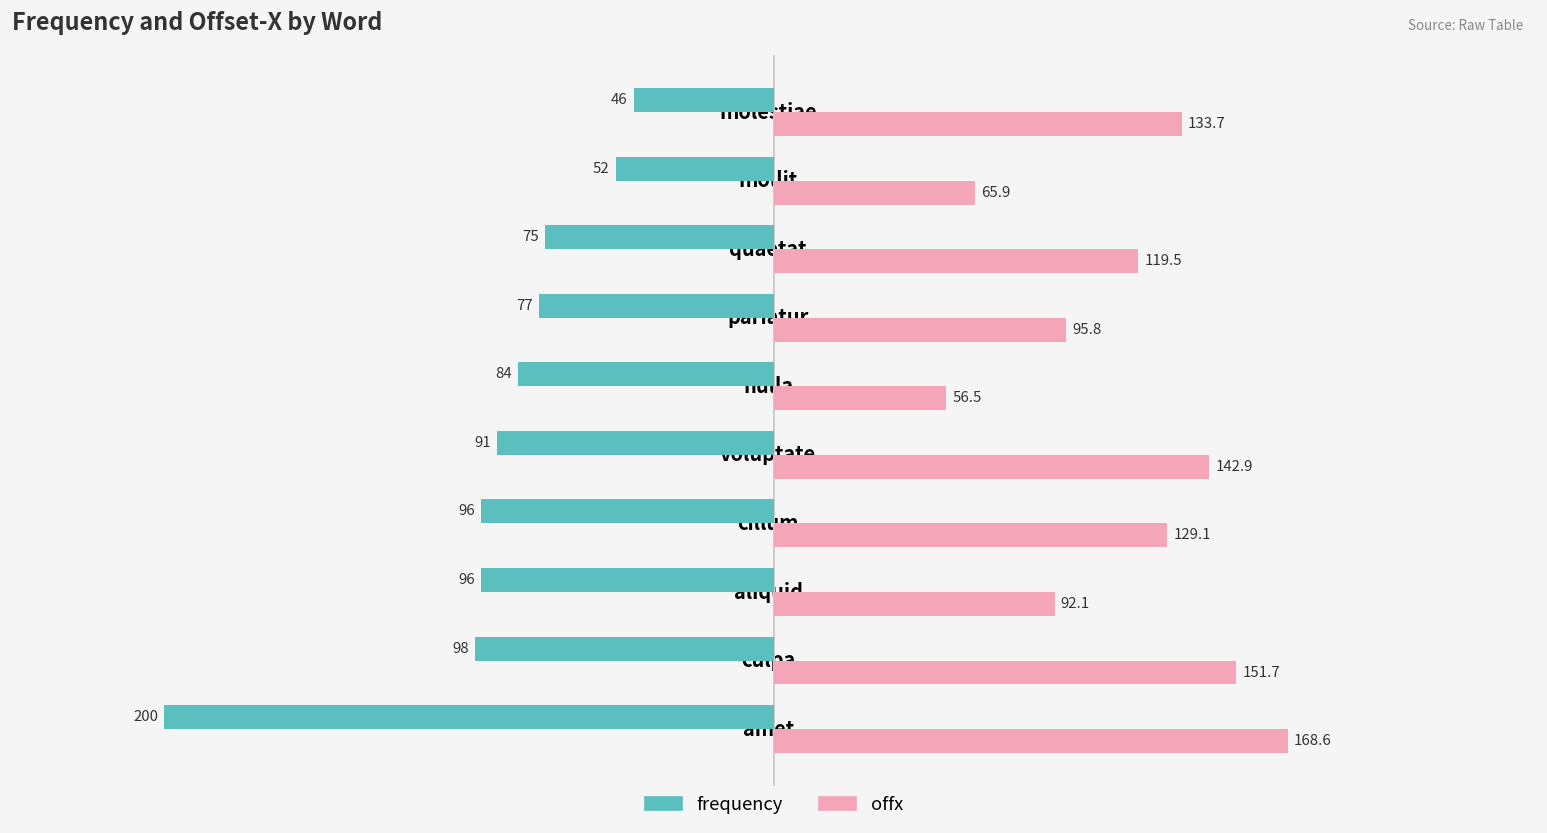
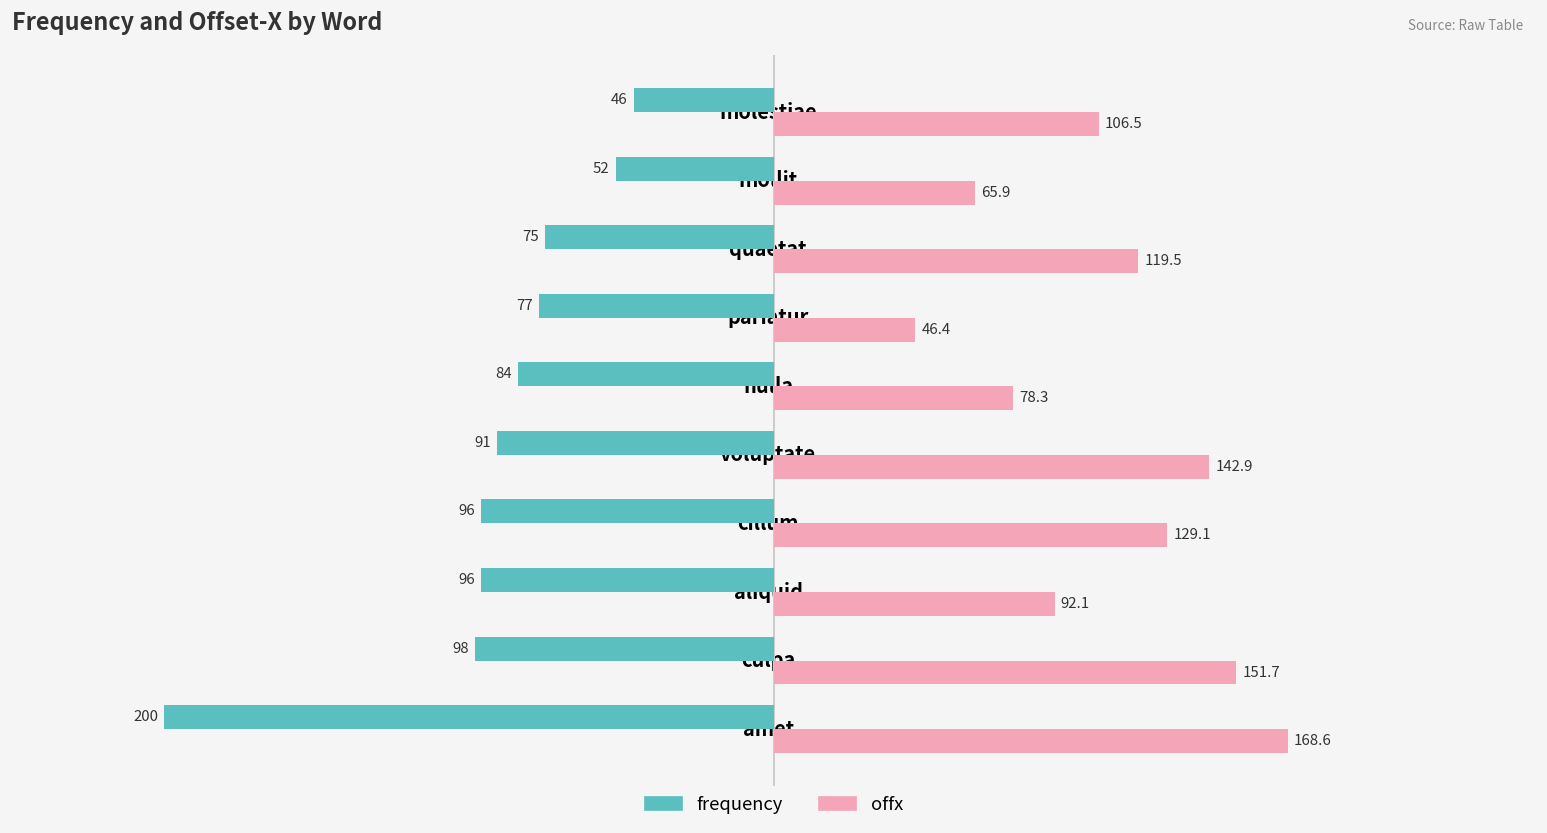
  {
    "offx": {
-     "molestiae": 133.7,
+     "molestiae": 106.5,
      "mollit": 65.9,
      "quaetat": 119.5,
-     "pariatur": 95.8,
-     "nulla": 56.5,
+     "pariatur": 46.4,
+     "nulla": 78.3,
      "voluptate": 142.9,
      "cillum": 129.1,
      "aliquid": 92.1,
      "culpa": 151.7,
      "amet": 168.6
    }
  }
